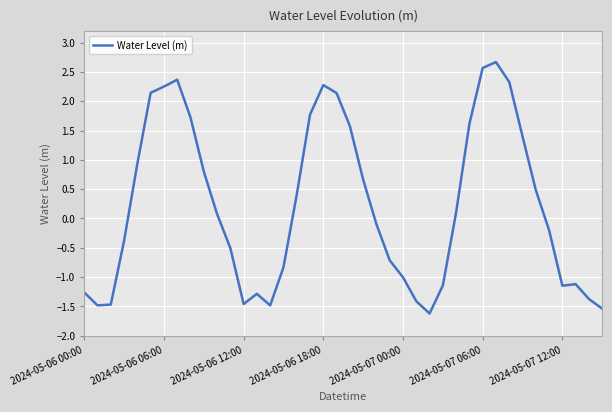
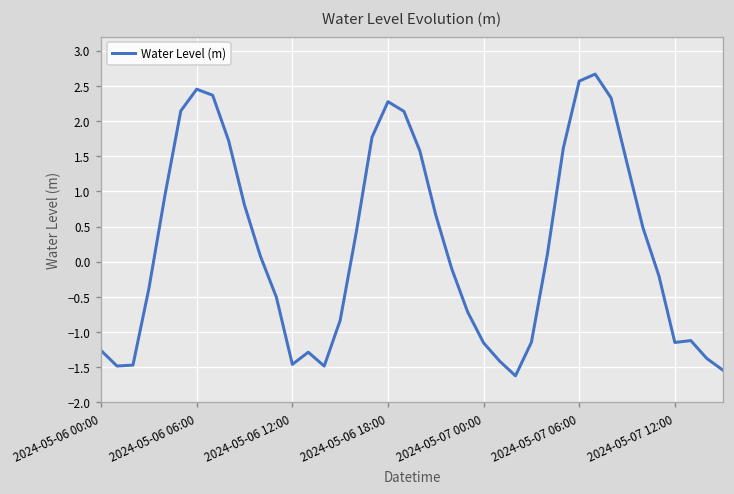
  {
    "2024-05-06 00:00": -1.3,
-   "2024-05-06 06:00": 2.3,
+   "2024-05-06 06:00": 2.5,
    "2024-05-06 12:00": -1.5,
    "2024-05-06 18:00": 2.3,
-   "2024-05-07 00:00": -1.0,
+   "2024-05-07 00:00": -1.2,
    "2024-05-07 06:00": 2.6,
    "2024-05-07 12:00": -1.1
  }
